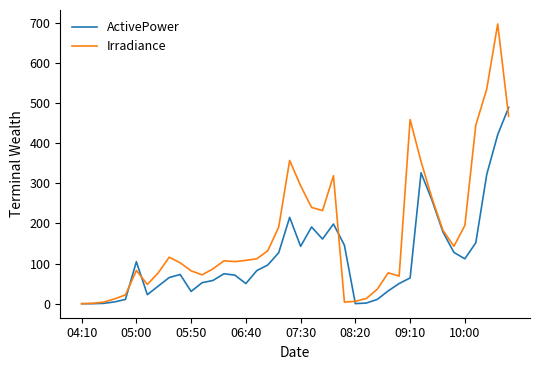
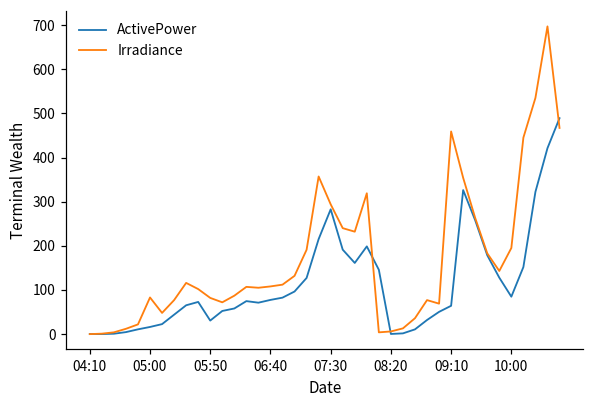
  {
    "ActivePower": {
-     "05:00": 100,
+     "05:00": 20,
      "05:50": 30,
-     "06:40": 50,
-     "07:30": 140,
+     "06:40": 80,
+     "07:30": 280,
      "09:10": 60,
-     "10:00": 110
+     "10:00": 80
    },
    "Irradiance": {
      "05:00": 80,
      "05:50": 80,
      "06:40": 110,
      "07:30": 290,
      "09:10": 460,
      "10:00": 200
    }
  }
